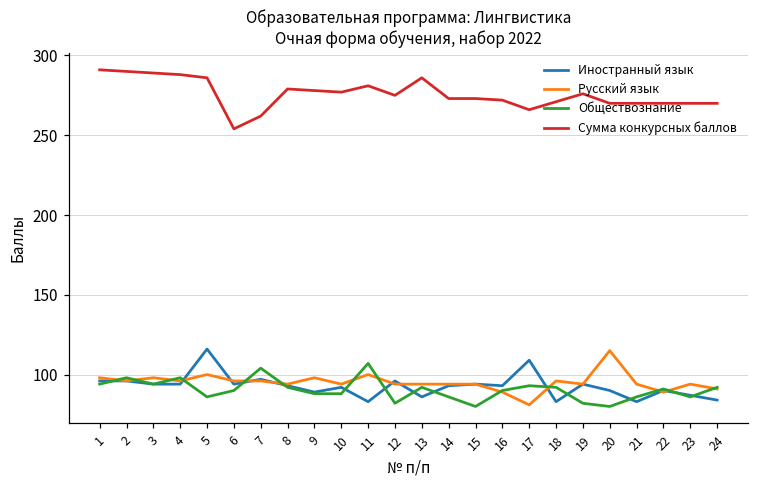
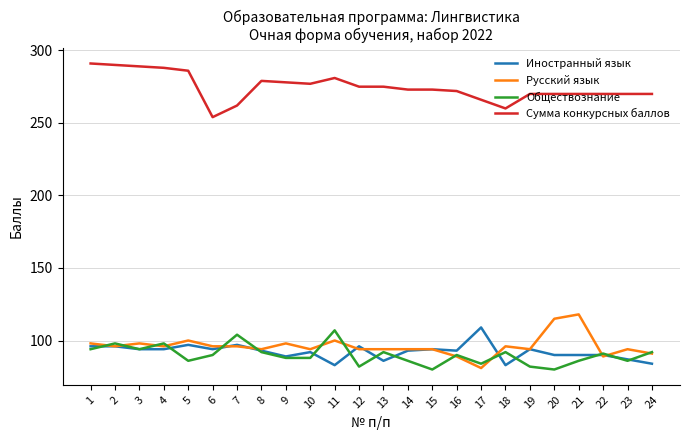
  {
    "Иностранный язык": {
      "1": 96,
      "4": 94,
-     "5": 116,
+     "5": 97,
      "6": 94,
      "10": 92,
      "11": 83,
      "12": 96,
      "13": 86,
      "16": 93,
      "17": 109,
      "18": 83,
      "20": 90,
-     "21": 83,
+     "21": 90,
      "24": 84
    },
    "Русский язык": {
      "1": 98,
      "3": 98,
      "4": 96,
      "5": 100,
      "6": 96,
      "9": 98,
      "10": 94,
      "11": 100,
      "12": 94,
      "13": 94,
      "17": 81,
      "18": 96,
      "20": 115,
-     "21": 94,
+     "21": 118,
      "23": 94
    },
    "Обществознание": {
      "1": 94,
      "2": 98,
      "4": 98,
      "5": 86,
      "6": 90,
      "7": 104,
      "10": 88,
      "11": 107,
      "12": 82,
      "13": 92,
      "14": 86,
      "15": 80,
-     "17": 93,
+     "17": 84,
      "18": 92,
      "19": 82,
      "20": 80,
      "21": 86
    },
    "Сумма конкурсных баллов": {
      "1": 291,
      "2": 290,
      "3": 289,
      "4": 288,
      "5": 286,
      "6": 254,
      "7": 262,
      "8": 279,
      "9": 278,
      "10": 277,
      "11": 281,
      "12": 275,
-     "13": 286,
+     "13": 275,
      "14": 273,
      "15": 273,
      "16": 272,
      "17": 266,
-     "18": 271,
-     "19": 276,
+     "18": 260,
+     "19": 270,
      "20": 270,
      "21": 270,
      "22": 270,
      "23": 270,
      "24": 270
    }
  }
